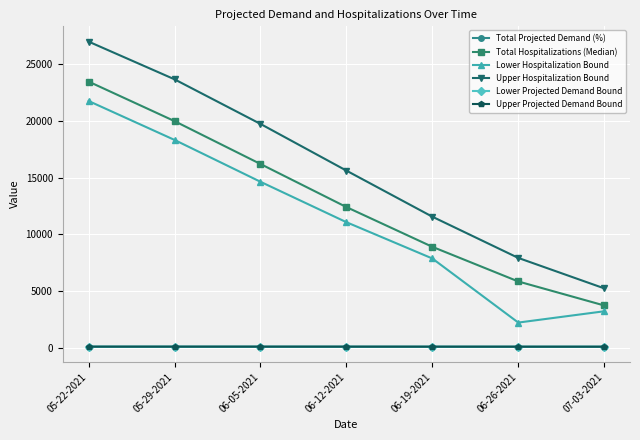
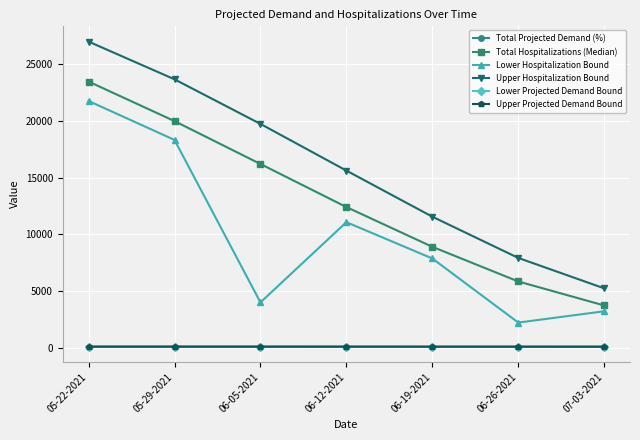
  {
    "Lower Hospitalization Bound": {
      "05-22-2021": 21800,
      "05-29-2021": 18300,
-     "06-05-2021": 14600,
+     "06-05-2021": 4000,
      "06-12-2021": 11100,
      "06-19-2021": 7900,
      "06-26-2021": 2200,
      "07-03-2021": 3200
    }
  }
